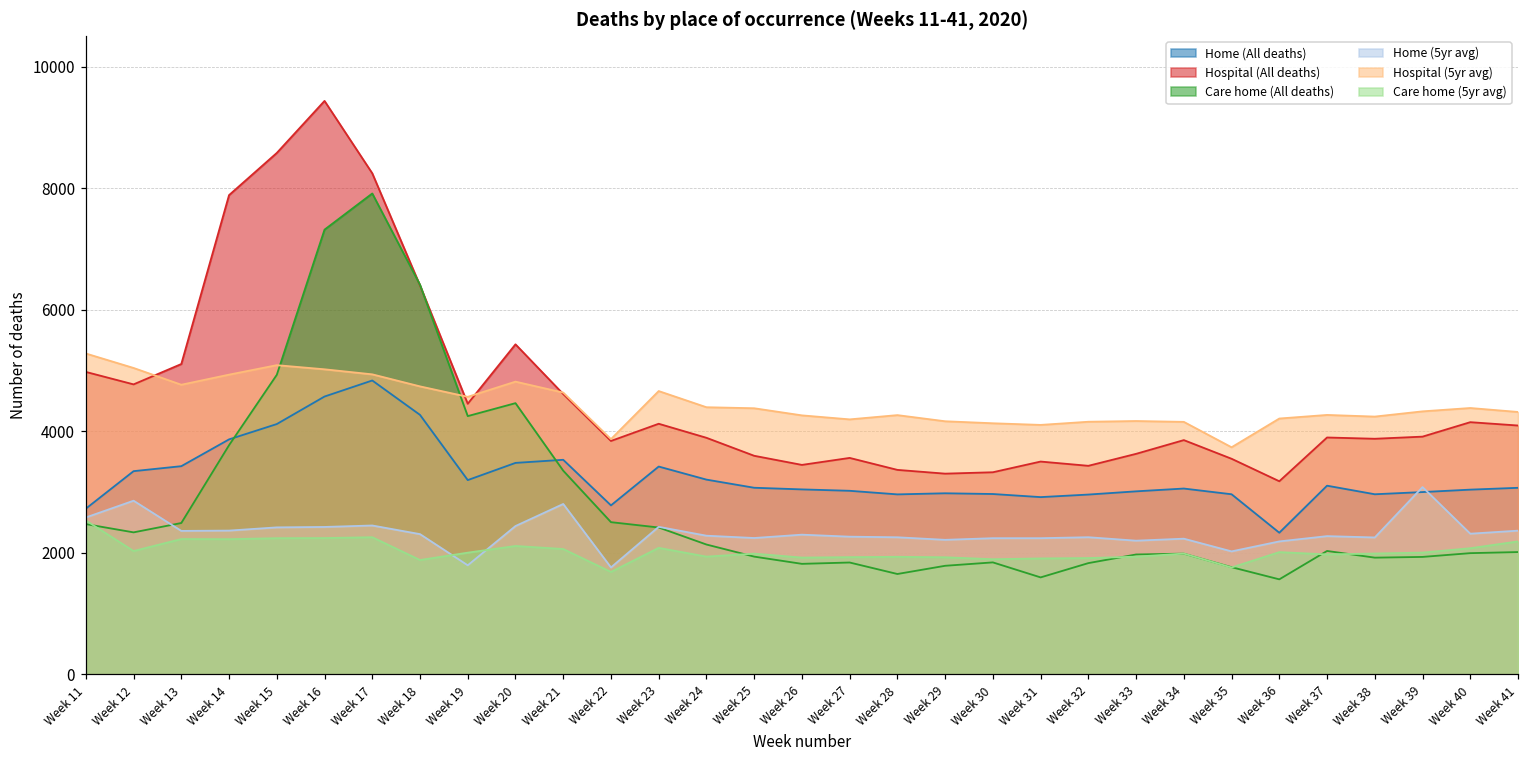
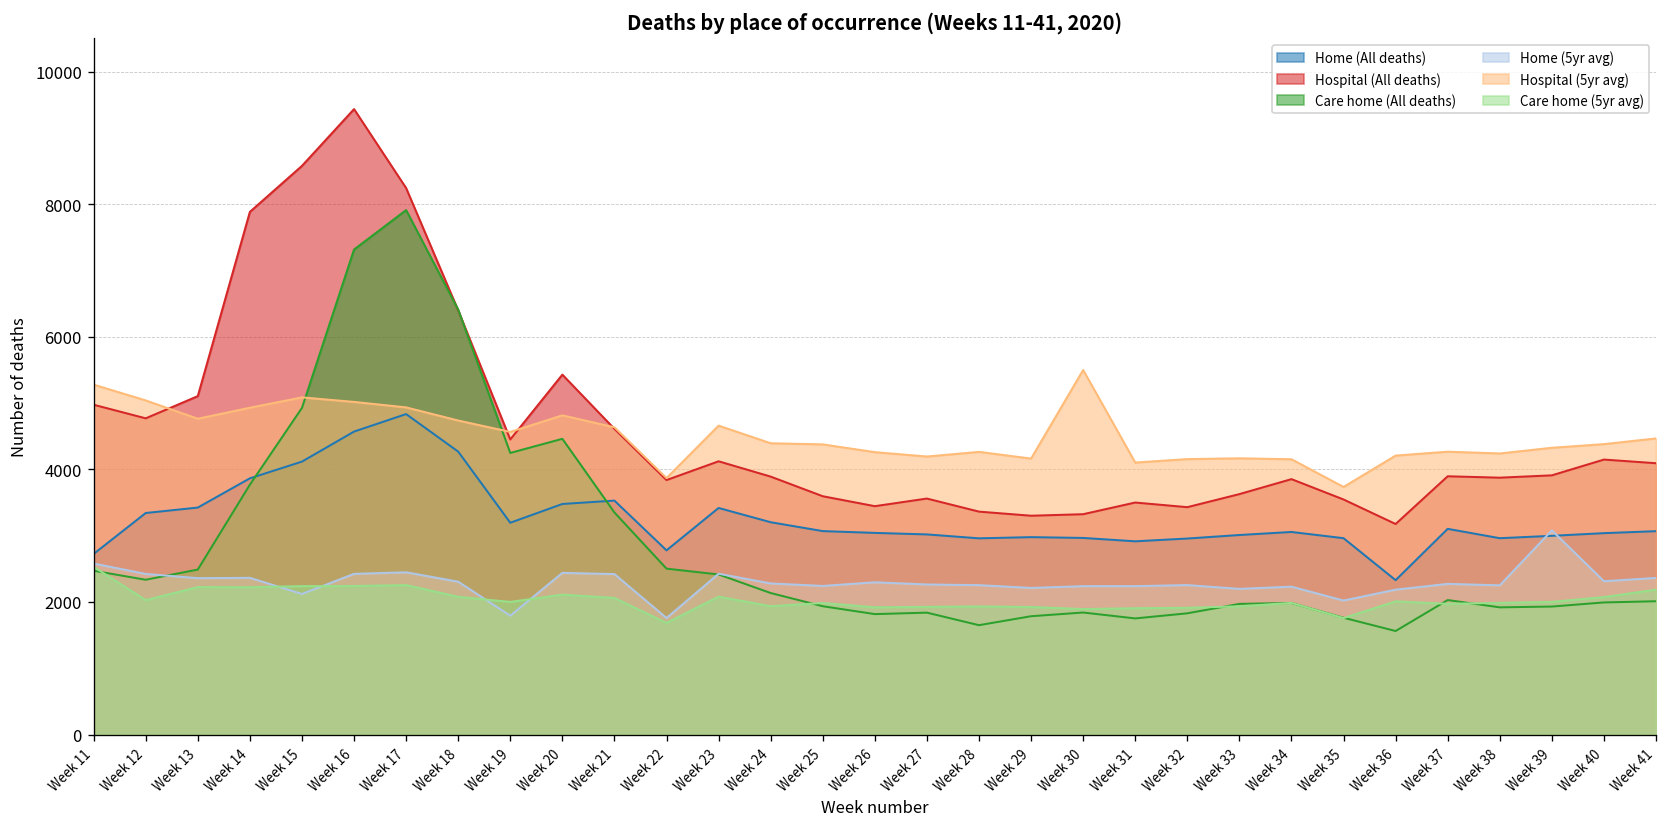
  {
    "Home (All deaths)": {
      "Week 11": 2700,
      "Week 12": 3300,
      "Week 13": 3400,
      "Week 14": 3900,
      "Week 15": 4100,
      "Week 16": 4600,
      "Week 17": 4800,
      "Week 18": 4300,
      "Week 19": 3200,
      "Week 20": 3500,
      "Week 21": 3500,
      "Week 22": 2800,
      "Week 23": 3400,
      "Week 24": 3200,
      "Week 25": 3100,
      "Week 26": 3000,
      "Week 27": 3000,
      "Week 28": 3000,
      "Week 29": 3000,
      "Week 30": 3000,
      "Week 31": 2900,
      "Week 32": 3000,
      "Week 33": 3000,
      "Week 34": 3100,
      "Week 35": 3000,
      "Week 36": 2300,
      "Week 37": 3100,
      "Week 38": 3000,
      "Week 39": 3000,
      "Week 40": 3000,
      "Week 41": 3100
    },
    "Hospital (All deaths)": {
      "Week 11": 5000,
      "Week 12": 4800,
      "Week 13": 5100,
      "Week 14": 7900,
      "Week 15": 8600,
      "Week 16": 9400,
      "Week 17": 8200,
      "Week 19": 4500,
      "Week 20": 5400,
      "Week 23": 4100,
      "Week 24": 3900,
      "Week 25": 3600,
      "Week 26": 3400,
      "Week 27": 3600,
      "Week 28": 3400,
      "Week 29": 3300,
      "Week 30": 3300,
      "Week 31": 3500,
      "Week 32": 3400,
      "Week 33": 3600,
      "Week 34": 3900,
      "Week 35": 3500,
      "Week 36": 3200,
      "Week 37": 3900,
      "Week 38": 3900,
      "Week 39": 3900,
      "Week 40": 4100,
      "Week 41": 4100
    },
    "Care home (All deaths)": {
      "Week 11": 2500,
      "Week 12": 2300,
      "Week 13": 2500,
      "Week 14": 3800,
      "Week 15": 4900,
      "Week 16": 7300,
      "Week 17": 7900,
      "Week 19": 4200,
      "Week 20": 4500,
      "Week 21": 3400,
      "Week 22": 2500,
      "Week 24": 2100,
      "Week 25": 1900,
      "Week 26": 1800,
      "Week 27": 1800,
      "Week 28": 1700,
      "Week 29": 1800,
      "Week 30": 1800,
-     "Week 31": 1600,
+     "Week 31": 1800,
      "Week 32": 1800,
      "Week 36": 1600,
      "Week 37": 2000,
      "Week 38": 1900,
      "Week 39": 1900,
      "Week 40": 2000,
      "Week 41": 2000
    },
    "Home (5yr avg)": {
      "Week 11": 2600,
-     "Week 12": 2900,
+     "Week 12": 2400,
      "Week 13": 2400,
      "Week 14": 2400,
-     "Week 15": 2400,
+     "Week 15": 2100,
      "Week 16": 2400,
      "Week 17": 2400,
      "Week 18": 2300,
      "Week 19": 1800,
      "Week 20": 2400,
-     "Week 21": 2800,
+     "Week 21": 2400,
      "Week 22": 1800,
      "Week 24": 2300,
      "Week 25": 2200,
      "Week 26": 2300,
      "Week 27": 2300,
      "Week 28": 2300,
      "Week 29": 2200,
      "Week 30": 2200,
      "Week 31": 2200,
      "Week 32": 2300,
      "Week 33": 2200,
      "Week 34": 2200,
      "Week 35": 2000,
      "Week 36": 2200,
      "Week 37": 2300,
      "Week 38": 2300,
      "Week 39": 3100,
      "Week 40": 2300,
      "Week 41": 2400
    },
    "Hospital (5yr avg)": {
      "Week 11": 5300,
      "Week 12": 5000,
      "Week 13": 4800,
      "Week 14": 4900,
      "Week 15": 5100,
      "Week 16": 5000,
      "Week 17": 4900,
      "Week 18": 4700,
      "Week 19": 4600,
      "Week 20": 4800,
      "Week 23": 4700,
      "Week 24": 4400,
      "Week 25": 4400,
      "Week 26": 4300,
      "Week 27": 4200,
      "Week 28": 4300,
      "Week 29": 4200,
-     "Week 30": 4100,
+     "Week 30": 5500,
      "Week 31": 4100,
      "Week 32": 4200,
      "Week 33": 4200,
      "Week 34": 4200,
      "Week 35": 3700,
      "Week 36": 4200,
      "Week 37": 4300,
      "Week 38": 4200,
      "Week 39": 4300,
      "Week 40": 4400,
-     "Week 41": 4300
+     "Week 41": 4500
    },
    "Care home (5yr avg)": {
      "Week 11": 2500,
      "Week 12": 2000,
      "Week 13": 2200,
      "Week 14": 2200,
      "Week 15": 2200,
      "Week 16": 2200,
      "Week 17": 2300,
-     "Week 18": 1900,
+     "Week 18": 2100,
      "Week 19": 2000,
      "Week 20": 2100,
      "Week 21": 2100,
      "Week 22": 1700,
      "Week 23": 2100,
      "Week 24": 1900,
      "Week 25": 2000,
      "Week 26": 1900,
      "Week 27": 1900,
      "Week 28": 1900,
      "Week 29": 1900,
      "Week 30": 1900,
      "Week 31": 1900,
      "Week 32": 1900,
      "Week 36": 2000,
      "Week 37": 2000,
      "Week 38": 2000,
      "Week 39": 2000,
      "Week 40": 2100,
      "Week 41": 2200
    }
  }
